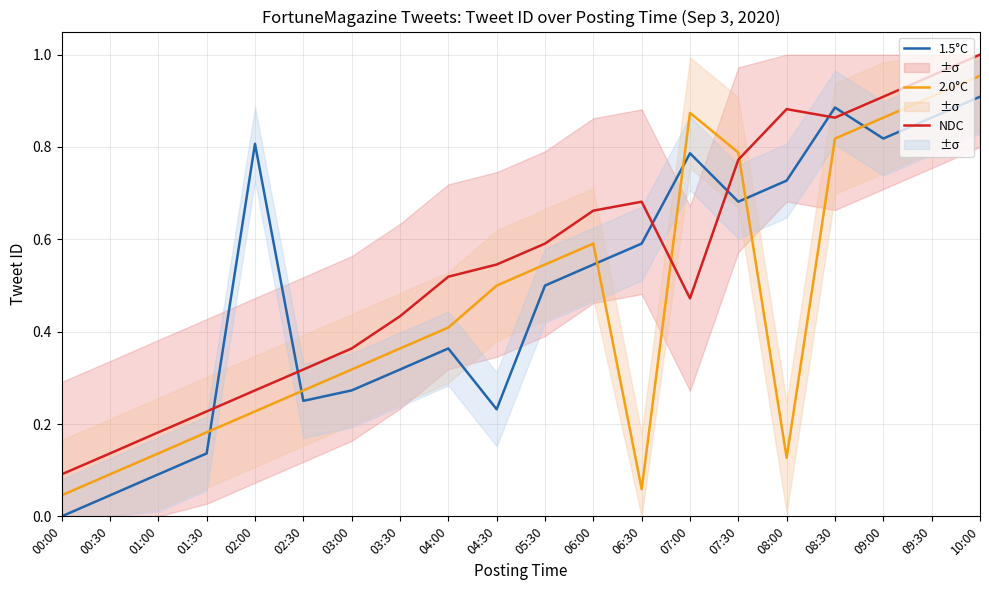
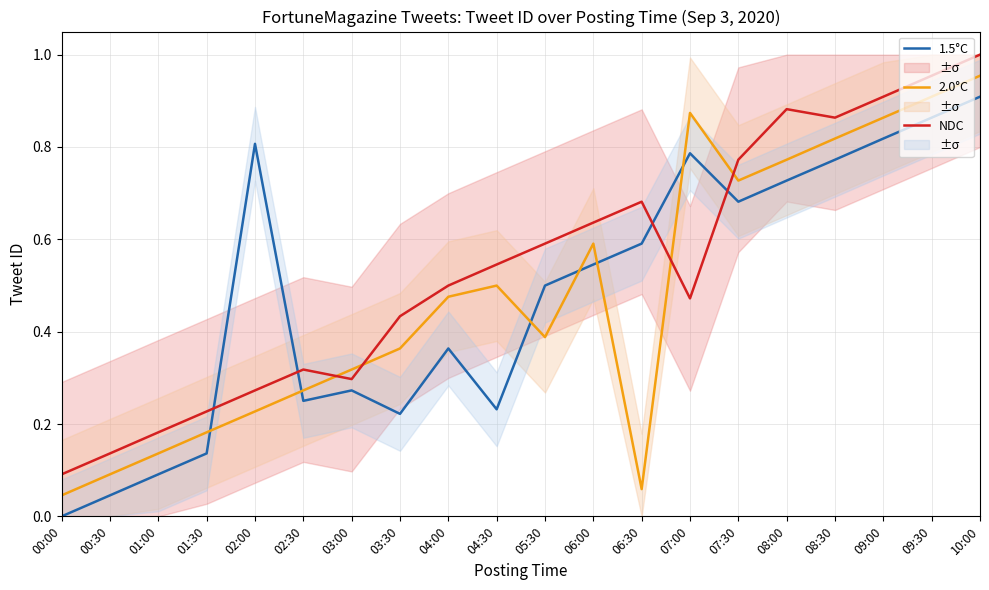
  {
    "1.5°C": {
      "00:00": 0.00,
      "00:30": 0.05,
      "01:00": 0.09,
      "01:30": 0.14,
      "02:00": 0.81,
      "02:30": 0.25,
      "03:00": 0.27,
-     "03:30": 0.32,
+     "03:30": 0.22,
      "04:00": 0.36,
      "04:30": 0.23,
      "05:30": 0.50,
      "06:00": 0.55,
      "06:30": 0.59,
      "07:00": 0.79,
      "07:30": 0.68,
      "08:00": 0.73,
-     "08:30": 0.89,
+     "08:30": 0.77,
      "09:00": 0.82,
      "10:00": 0.91
    },
    "2.0°C": {
      "00:00": 0.05,
      "00:30": 0.09,
      "01:00": 0.14,
      "01:30": 0.18,
      "02:00": 0.23,
      "02:30": 0.27,
      "03:00": 0.32,
      "03:30": 0.36,
-     "04:00": 0.41,
+     "04:00": 0.48,
      "04:30": 0.50,
-     "05:30": 0.55,
+     "05:30": 0.39,
      "06:00": 0.59,
      "06:30": 0.06,
      "07:00": 0.87,
-     "07:30": 0.79,
-     "08:00": 0.13,
+     "07:30": 0.73,
+     "08:00": 0.77,
      "08:30": 0.82,
      "09:00": 0.86,
      "10:00": 0.95
    },
    "NDC": {
      "00:00": 0.09,
      "00:30": 0.14,
      "01:00": 0.18,
      "01:30": 0.23,
      "02:00": 0.27,
      "02:30": 0.32,
-     "03:00": 0.36,
+     "03:00": 0.30,
      "03:30": 0.43,
-     "04:00": 0.52,
+     "04:00": 0.50,
      "04:30": 0.55,
      "05:30": 0.59,
-     "06:00": 0.66,
+     "06:00": 0.64,
      "06:30": 0.68,
      "07:00": 0.47,
      "07:30": 0.77,
      "08:00": 0.88,
      "08:30": 0.86,
      "09:00": 0.91
    }
  }
